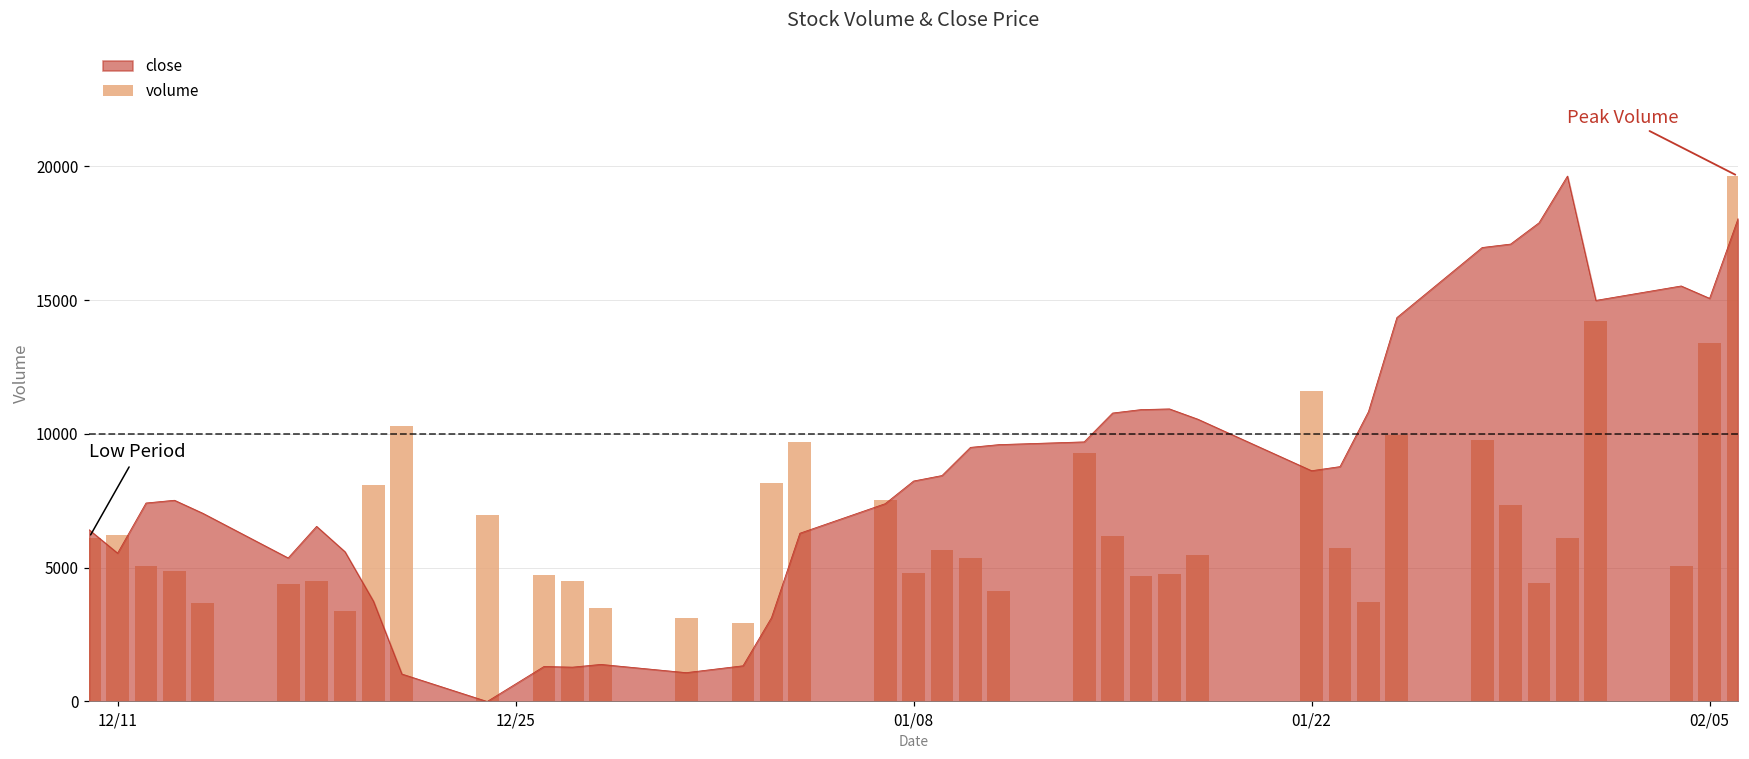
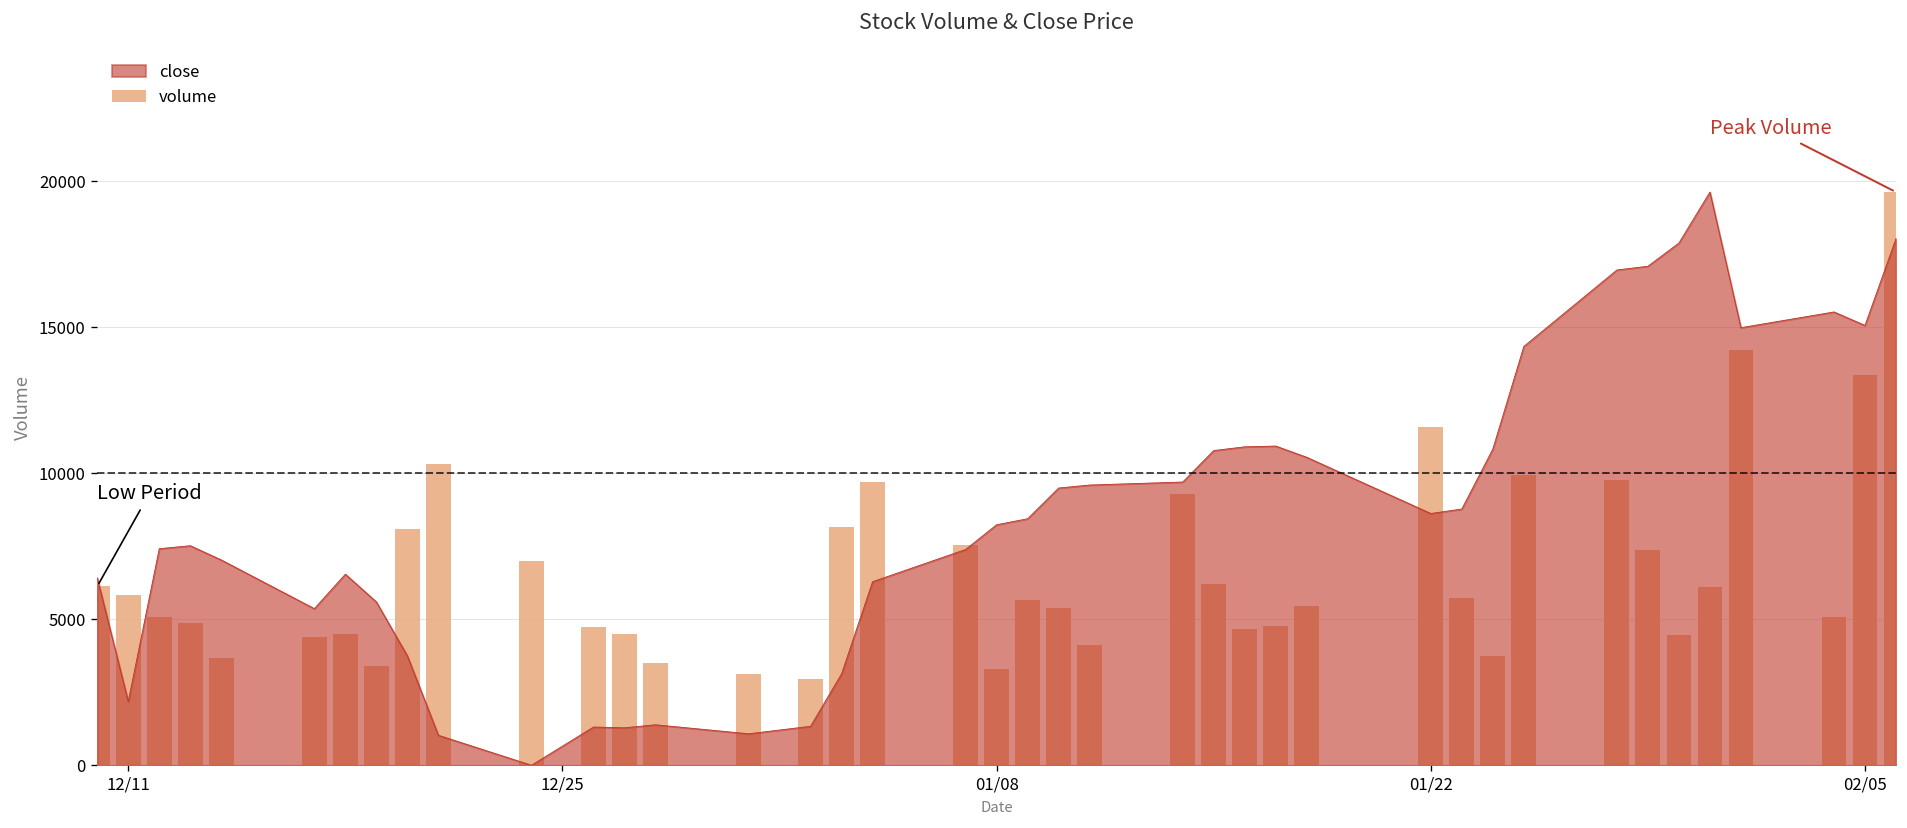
  {
    "volume": {
-     "12/11": 6200,
-     "01/08": 4800,
+     "12/11": 5800,
+     "01/08": 3300,
      "01/22": 11600,
      "02/05": 13400
    },
    "close": {
-     "12/11": 5500,
+     "12/11": 2200,
      "01/08": 8200,
      "01/22": 8600,
      "02/05": 15100
    }
  }
